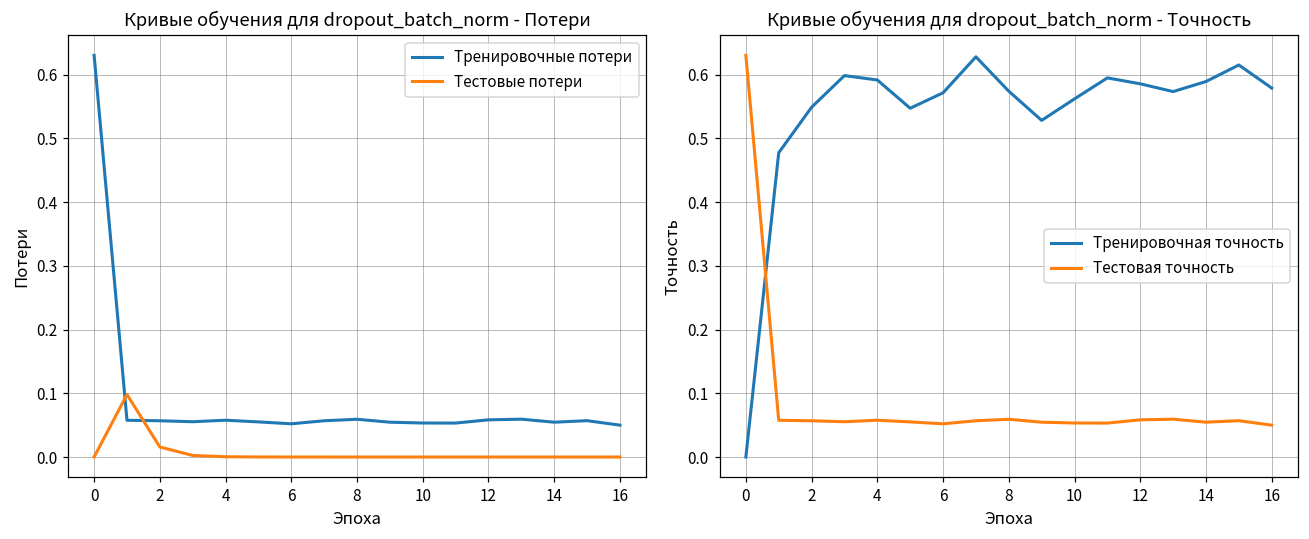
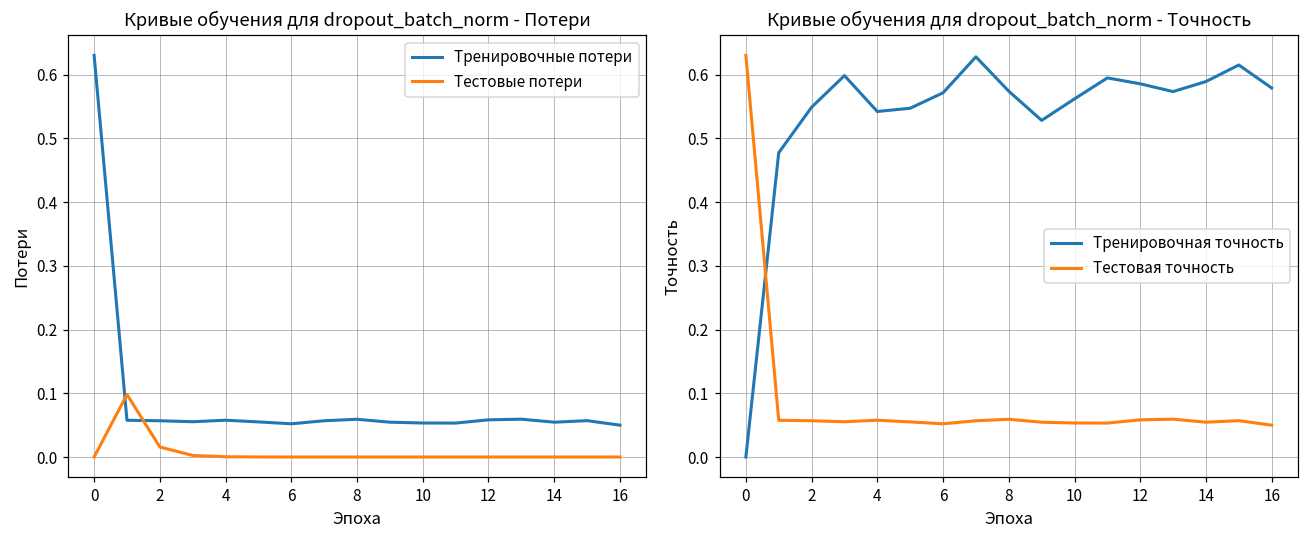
  {
    "Кривые обучения для dropout_batch_norm - Точность": {
      "Тренировочная точность": {
        "0": 0.00,
        "2": 0.55,
-       "4": 0.59,
+       "4": 0.54,
        "6": 0.57,
        "8": 0.57,
        "10": 0.56,
        "12": 0.59,
        "14": 0.59,
        "16": 0.58
      },
      "Тестовая точность": {
        "0": 0.63,
        "2": 0.06,
        "4": 0.06,
        "6": 0.05,
        "8": 0.06,
        "10": 0.05,
        "12": 0.06,
        "14": 0.05,
        "16": 0.05
      }
    }
  }
